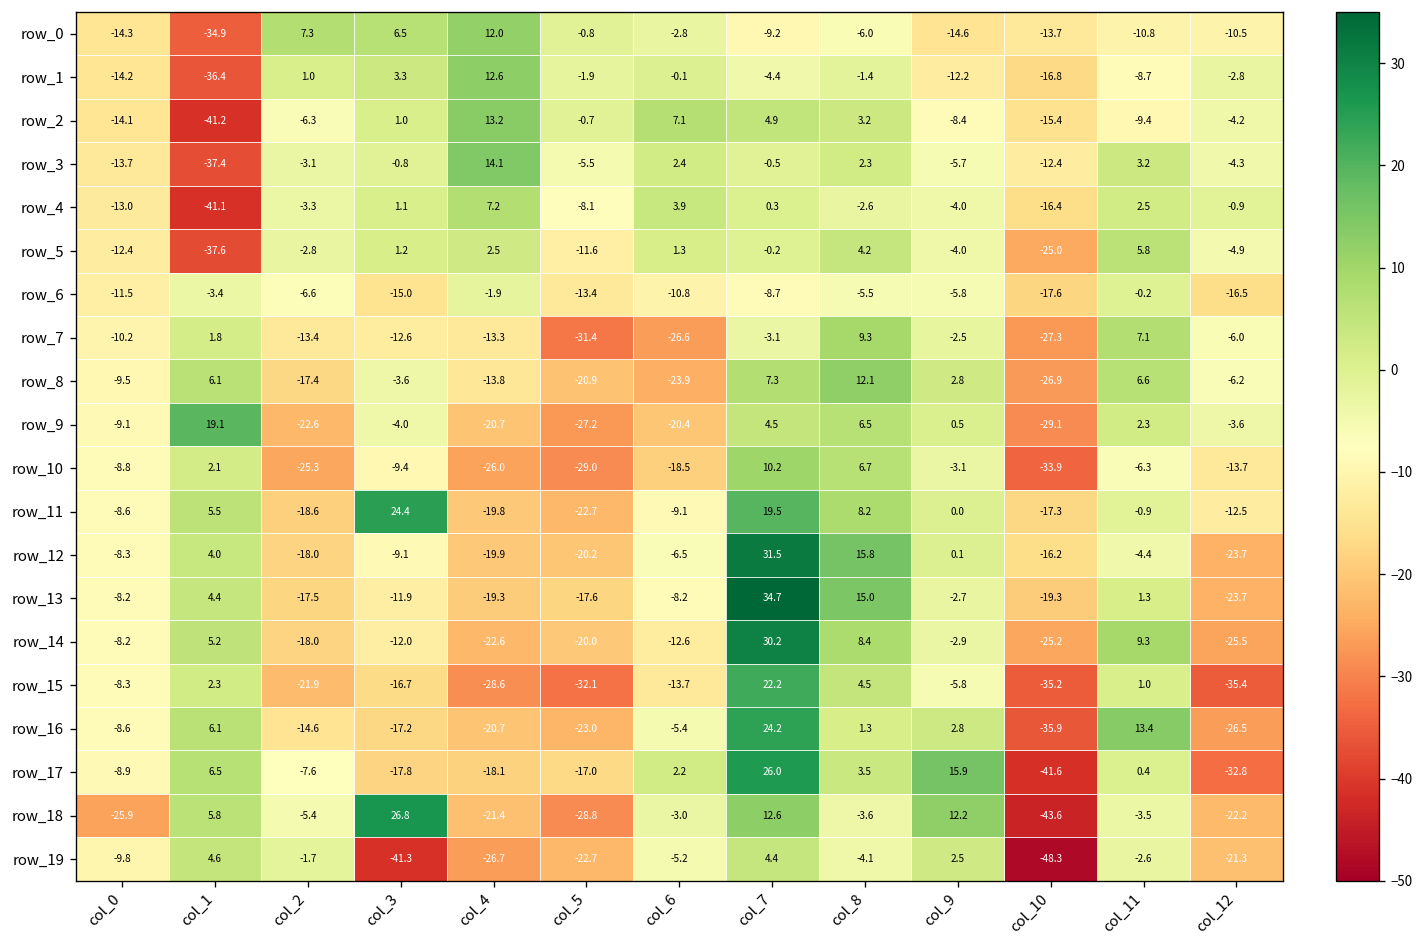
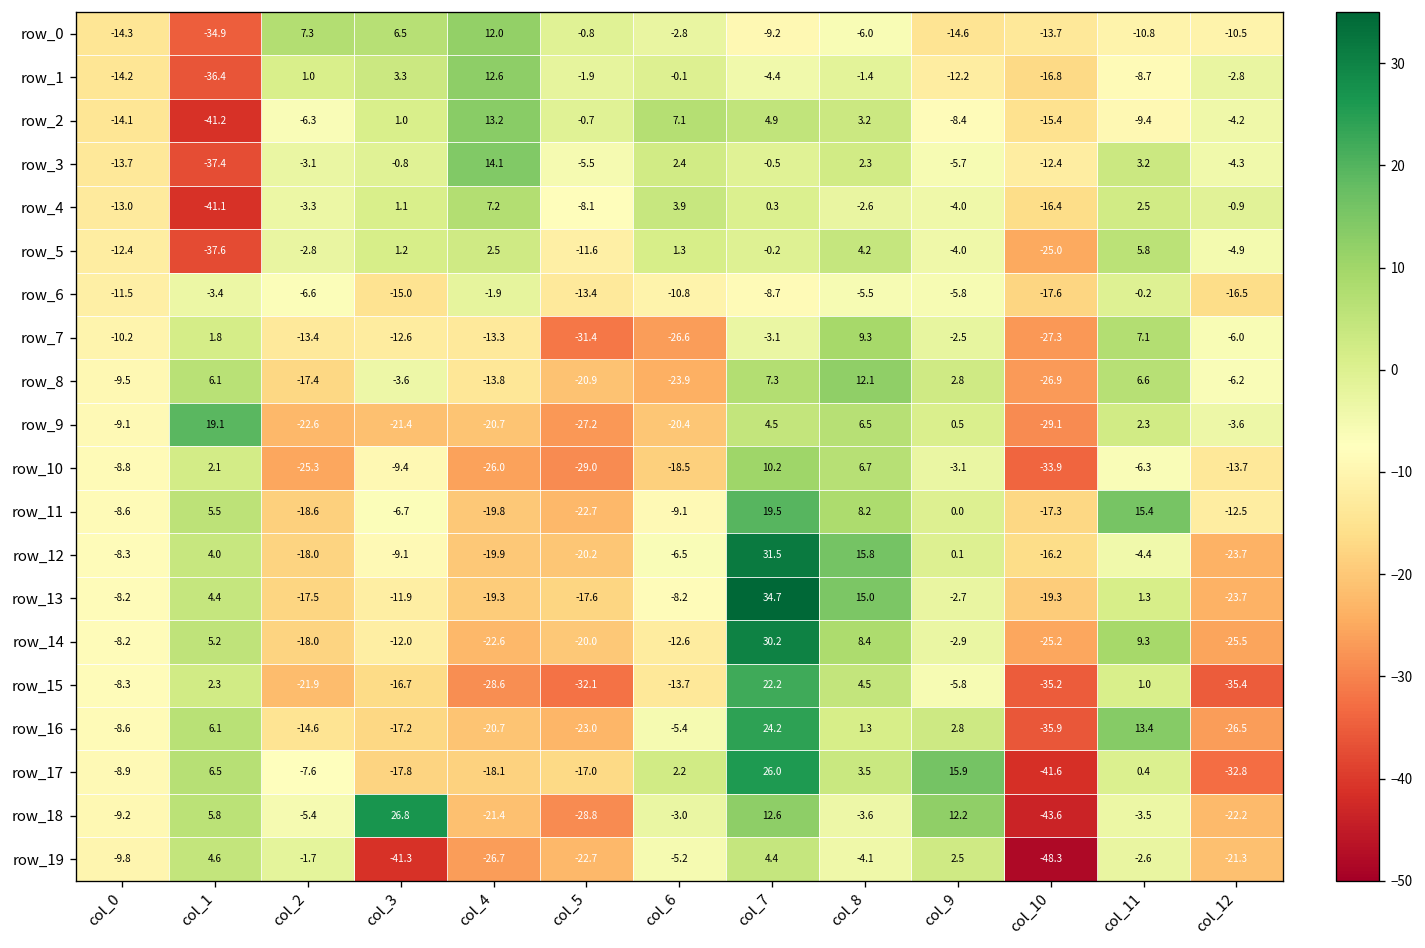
  {
    "row_9": {
      "col_0": -9.1,
      "col_1": 19.1,
      "col_2": -22.6,
-     "col_3": -4.0,
+     "col_3": -21.4,
      "col_4": -20.7,
      "col_5": -27.2,
      "col_6": -20.4,
      "col_7": 4.5,
      "col_8": 6.5,
      "col_9": 0.5,
      "col_10": -29.1,
      "col_11": 2.3,
      "col_12": -3.6
    },
    "row_11": {
      "col_0": -8.6,
      "col_1": 5.5,
      "col_2": -18.6,
-     "col_3": 24.4,
+     "col_3": -6.7,
      "col_4": -19.8,
      "col_5": -22.7,
      "col_6": -9.1,
      "col_7": 19.5,
      "col_8": 8.2,
      "col_9": 0.0,
      "col_10": -17.3,
-     "col_11": -0.9,
+     "col_11": 15.4,
      "col_12": -12.5
    },
    "row_18": {
-     "col_0": -25.9,
+     "col_0": -9.2,
      "col_1": 5.8,
      "col_2": -5.4,
      "col_3": 26.8,
      "col_4": -21.4,
      "col_5": -28.8,
      "col_6": -3.0,
      "col_7": 12.6,
      "col_8": -3.6,
      "col_9": 12.2,
      "col_10": -43.6,
      "col_11": -3.5,
      "col_12": -22.2
    }
  }
